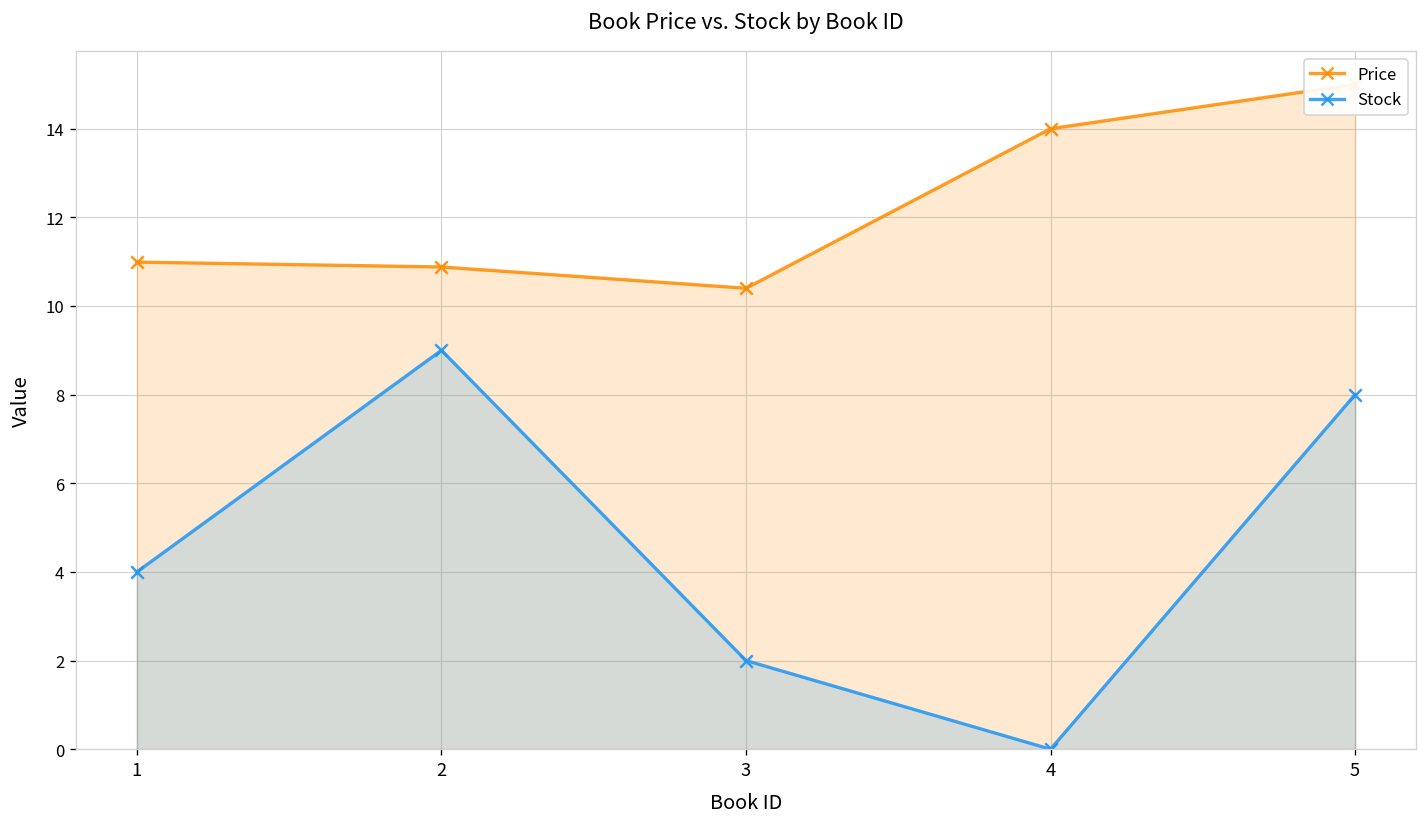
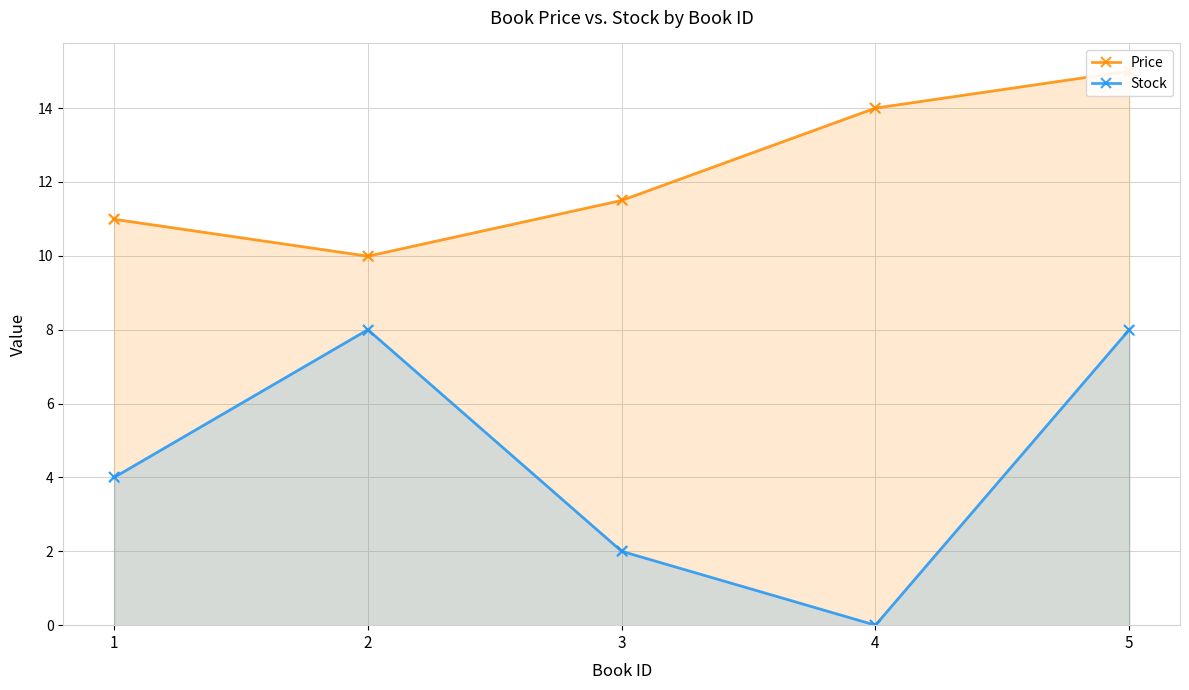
  {
    "Price": {
      "1": 11.0,
-     "2": 10.9,
-     "3": 10.4,
+     "2": 10.0,
+     "3": 11.5,
      "4": 14.0
    },
    "Stock": {
      "1": 4,
-     "2": 9,
+     "2": 8,
      "3": 2,
      "4": 0,
      "5": 8
    }
  }
